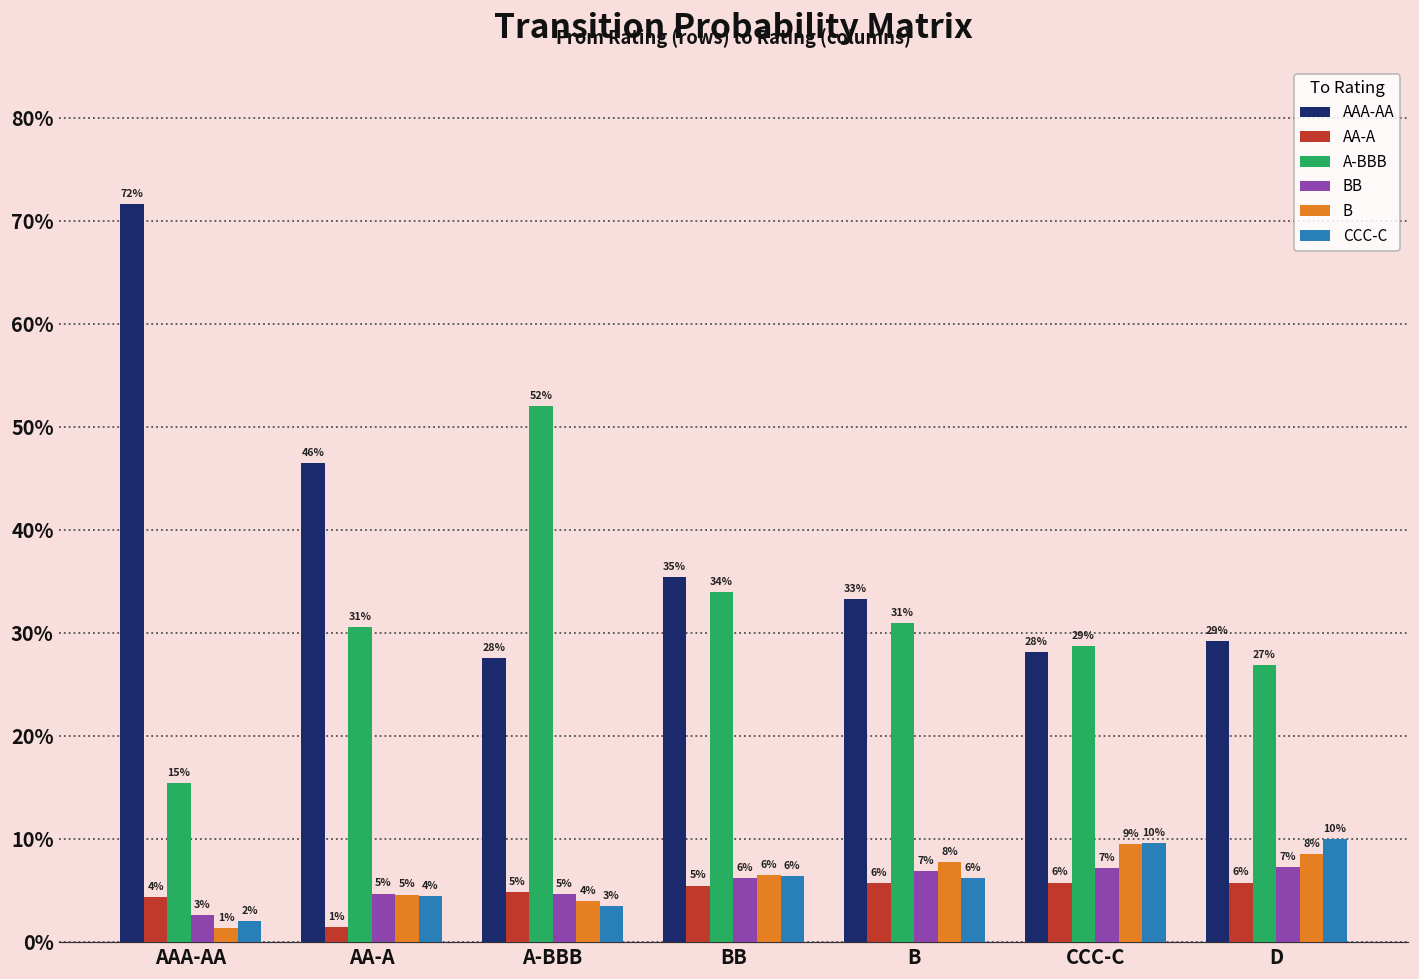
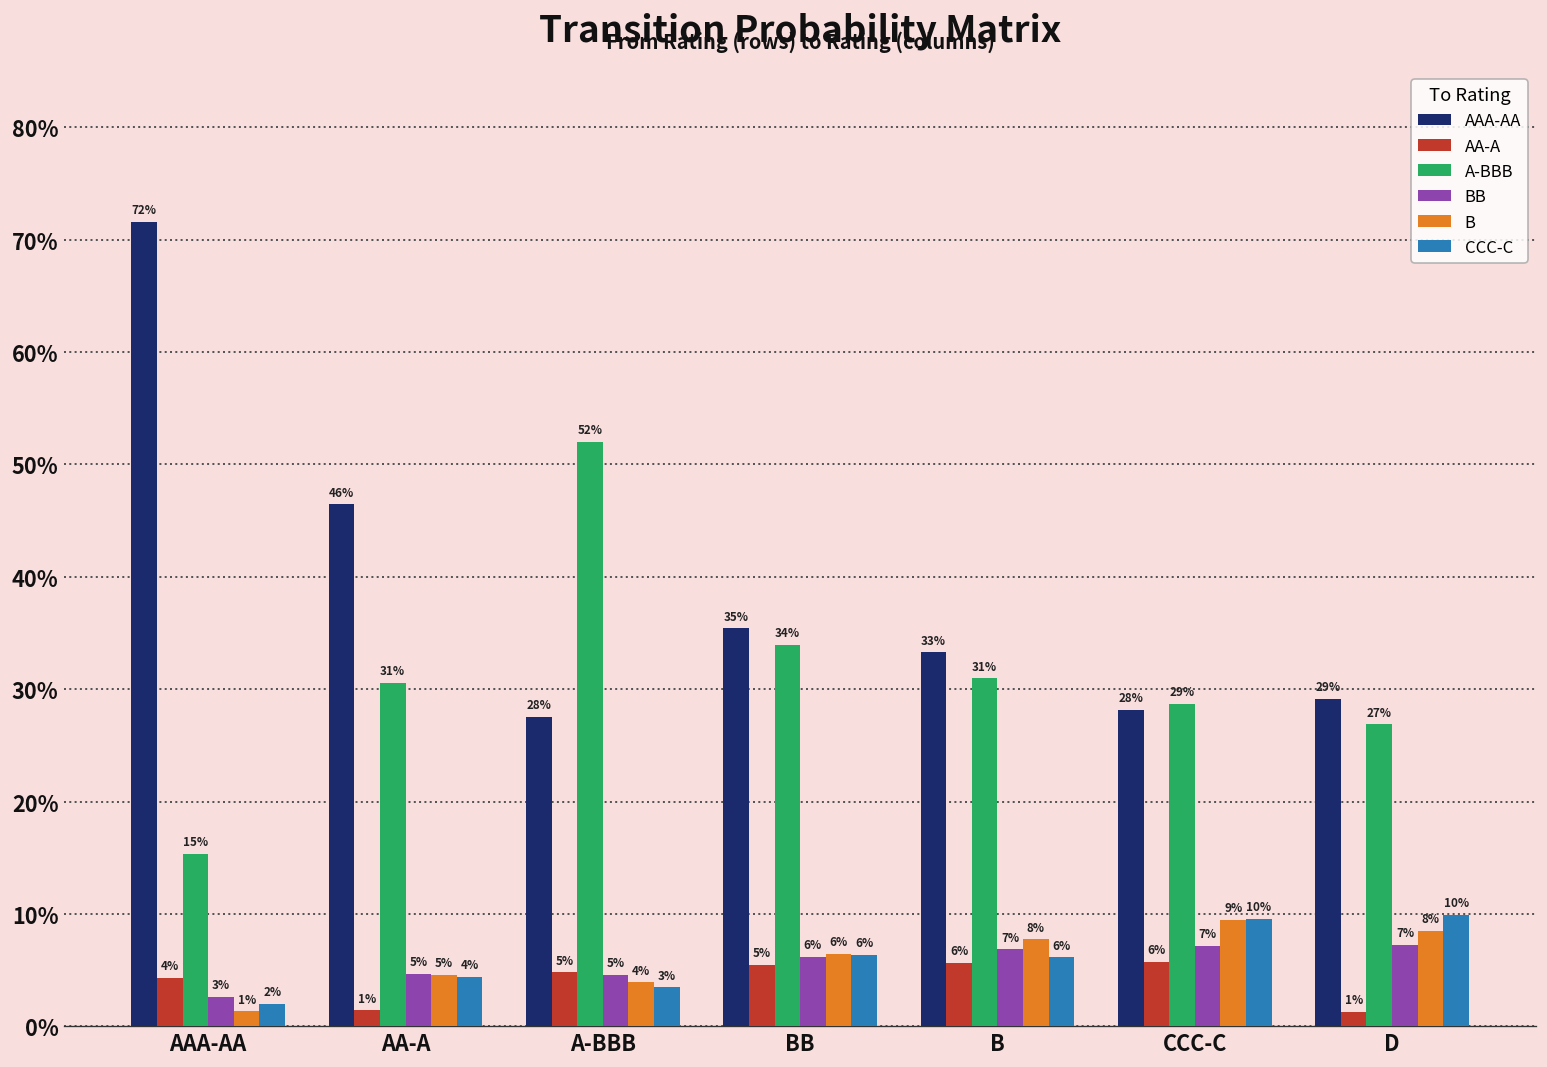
  {
    "AAA-AA": {
      "AAA-AA": "72%",
      "AA-A": "46%",
      "A-BBB": "28%",
      "BB": "35%",
      "B": "33%",
      "CCC-C": "28%",
      "D": "29%"
    },
    "AA-A": {
      "AAA-AA": "4%",
      "AA-A": "1%",
      "A-BBB": "5%",
      "BB": "5%",
      "B": "6%",
      "CCC-C": "6%",
-     "D": "6%"
+     "D": "1%"
    },
    "A-BBB": {
      "AAA-AA": "15%",
      "AA-A": "31%",
      "A-BBB": "52%",
      "BB": "34%",
      "B": "31%",
      "CCC-C": "29%",
      "D": "27%"
    },
    "BB": {
      "AAA-AA": "3%",
      "AA-A": "5%",
      "A-BBB": "5%",
      "BB": "6%",
      "B": "7%",
      "CCC-C": "7%",
      "D": "7%"
    },
    "B": {
      "AAA-AA": "1%",
      "AA-A": "5%",
      "A-BBB": "4%",
      "BB": "6%",
      "B": "8%",
      "CCC-C": "9%",
      "D": "8%"
    },
    "CCC-C": {
      "AAA-AA": "2%",
      "AA-A": "4%",
      "A-BBB": "3%",
      "BB": "6%",
      "B": "6%",
      "CCC-C": "10%",
      "D": "10%"
    }
  }
